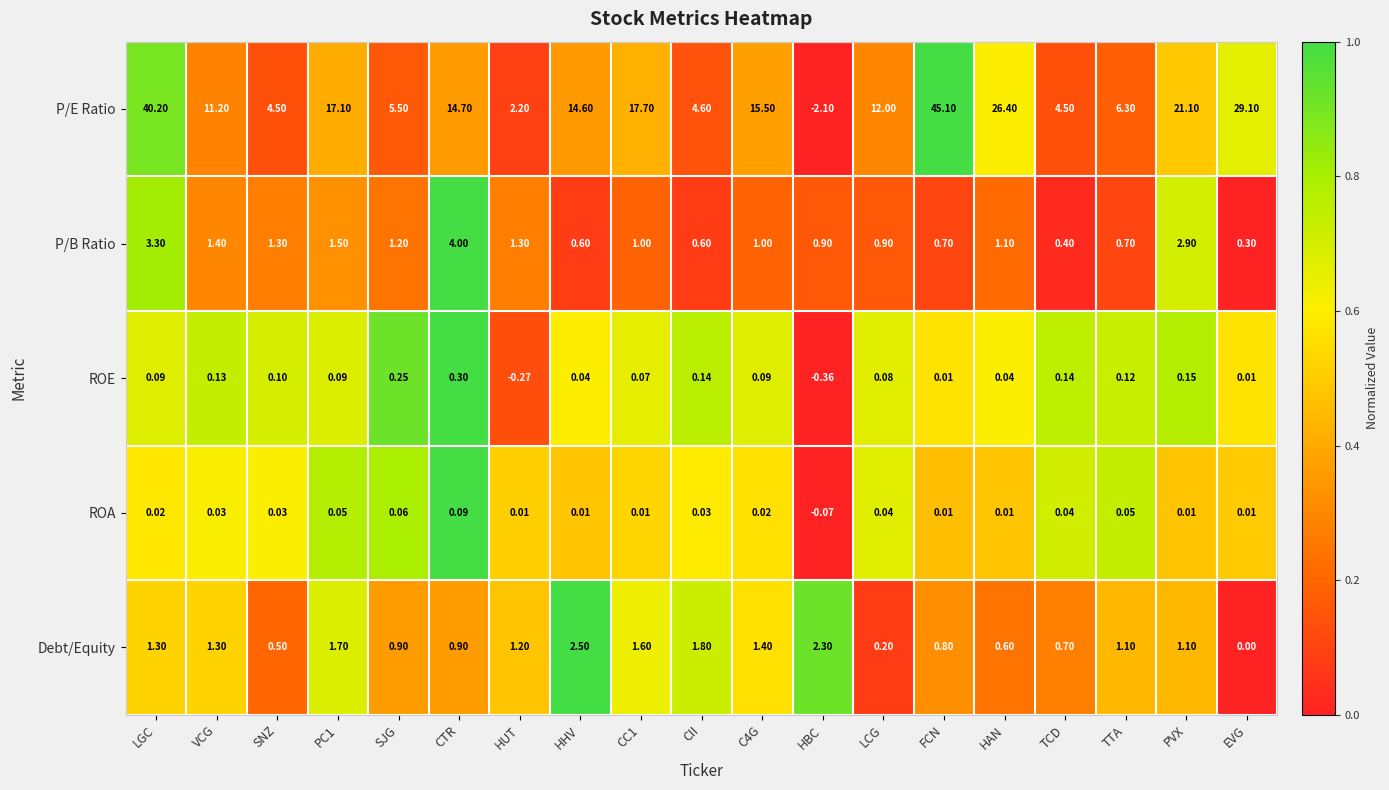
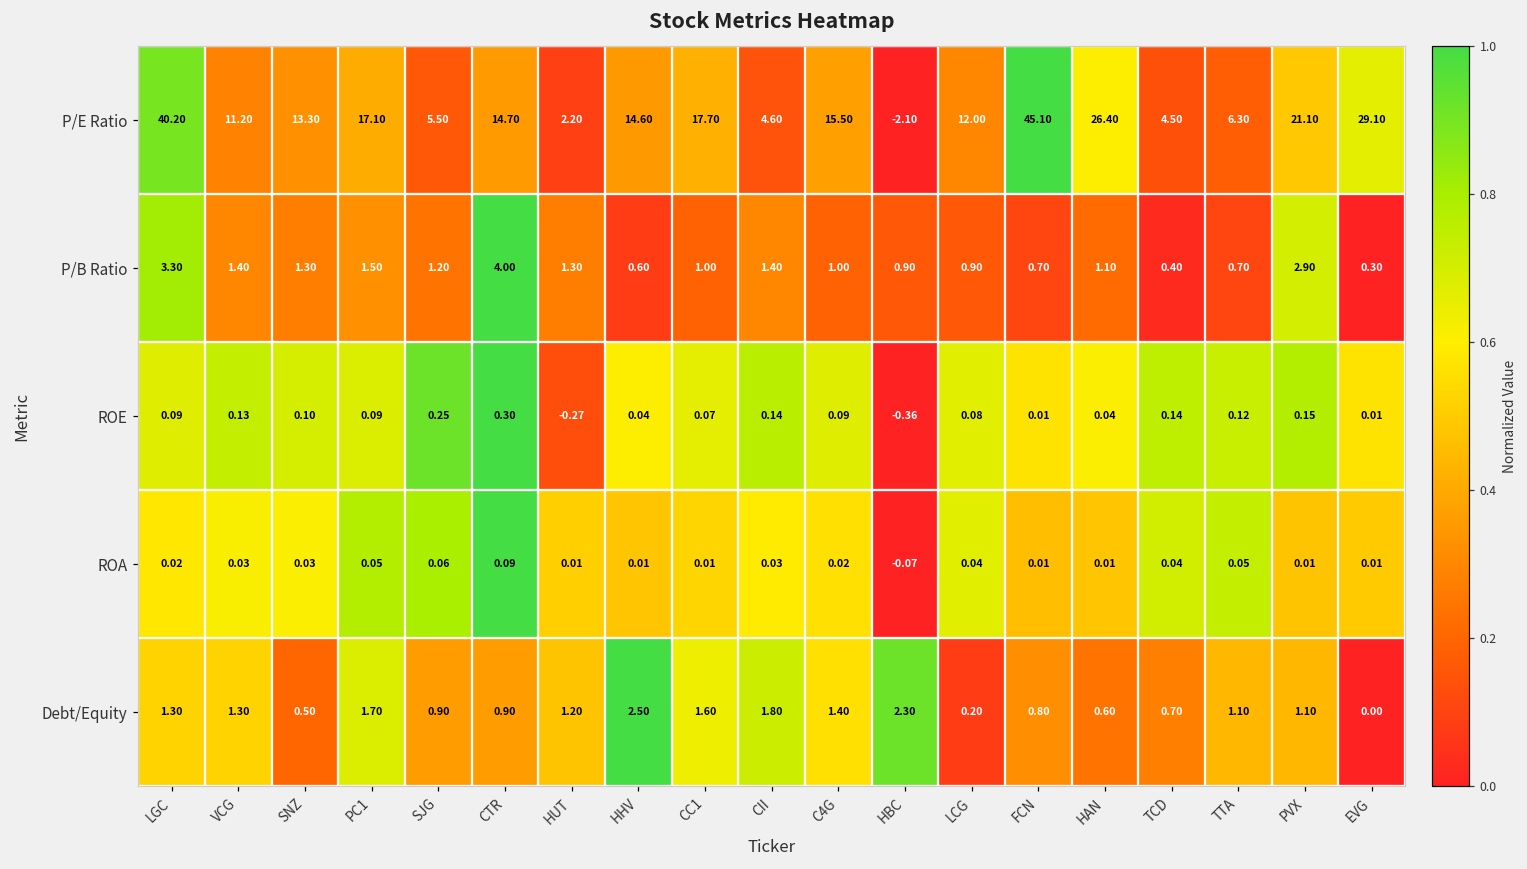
  {
    "P/E Ratio": {
      "LGC": 40.20,
      "VCG": 11.20,
-     "SNZ": 4.50,
+     "SNZ": 13.30,
      "PC1": 17.10,
      "SJG": 5.50,
      "CTR": 14.70,
      "HUT": 2.20,
      "HHV": 14.60,
      "CC1": 17.70,
      "CII": 4.60,
      "C4G": 15.50,
      "HBC": -2.10,
      "LCG": 12.00,
      "FCN": 45.10,
      "HAN": 26.40,
      "TCD": 4.50,
      "TTA": 6.30,
      "PVX": 21.10,
      "EVG": 29.10
    },
    "P/B Ratio": {
      "LGC": 3.30,
      "VCG": 1.40,
      "SNZ": 1.30,
      "PC1": 1.50,
      "SJG": 1.20,
      "CTR": 4.00,
      "HUT": 1.30,
      "HHV": 0.60,
      "CC1": 1.00,
-     "CII": 0.60,
+     "CII": 1.40,
      "C4G": 1.00,
      "HBC": 0.90,
      "LCG": 0.90,
      "FCN": 0.70,
      "HAN": 1.10,
      "TCD": 0.40,
      "TTA": 0.70,
      "PVX": 2.90,
      "EVG": 0.30
    },
    "ROE": {
      "LGC": 0.09,
      "VCG": 0.13,
      "SNZ": 0.10,
      "PC1": 0.09,
      "SJG": 0.25,
      "CTR": 0.30,
      "HUT": -0.27,
      "HHV": 0.04,
      "CC1": 0.07,
      "CII": 0.14,
      "C4G": 0.09,
      "HBC": -0.36,
      "LCG": 0.08,
      "FCN": 0.01,
      "HAN": 0.04,
      "TCD": 0.14,
      "TTA": 0.12,
      "PVX": 0.15,
      "EVG": 0.01
    },
    "ROA": {
      "LGC": 0.02,
      "VCG": 0.03,
      "SNZ": 0.03,
      "PC1": 0.05,
      "SJG": 0.06,
      "CTR": 0.09,
      "HUT": 0.01,
      "HHV": 0.01,
      "CC1": 0.01,
      "CII": 0.03,
      "C4G": 0.02,
      "HBC": -0.07,
      "LCG": 0.04,
      "FCN": 0.01,
      "HAN": 0.01,
      "TCD": 0.04,
      "TTA": 0.05,
      "PVX": 0.01,
      "EVG": 0.01
    },
    "Debt/Equity": {
      "LGC": 1.30,
      "VCG": 1.30,
      "SNZ": 0.50,
      "PC1": 1.70,
      "SJG": 0.90,
      "CTR": 0.90,
      "HUT": 1.20,
      "HHV": 2.50,
      "CC1": 1.60,
      "CII": 1.80,
      "C4G": 1.40,
      "HBC": 2.30,
      "LCG": 0.20,
      "FCN": 0.80,
      "HAN": 0.60,
      "TCD": 0.70,
      "TTA": 1.10,
      "PVX": 1.10,
      "EVG": 0.00
    }
  }
